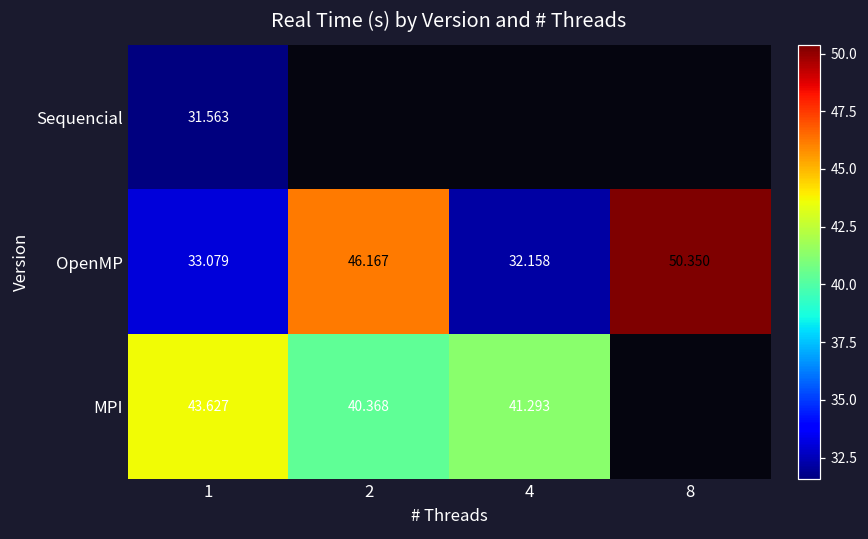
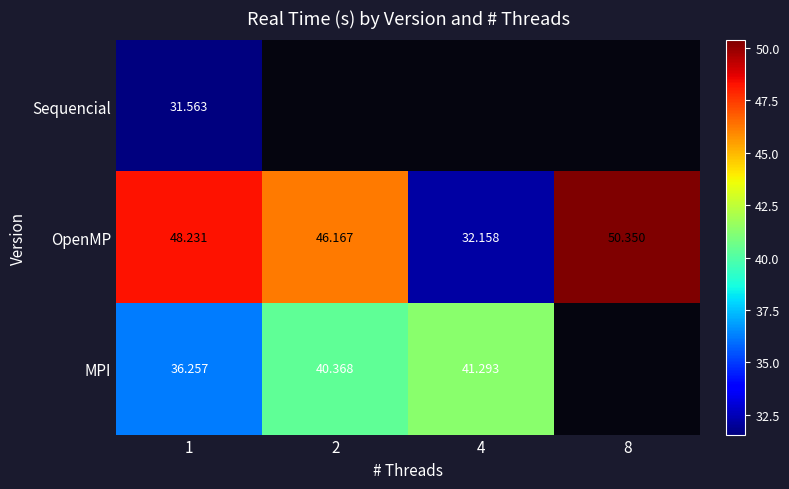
  {
    "Sequencial": {
      "1": 31.563
    },
    "OpenMP": {
-     "1": 33.079,
+     "1": 48.231,
      "2": 46.167,
      "4": 32.158,
      "8": 50.350
    },
    "MPI": {
-     "1": 43.627,
+     "1": 36.257,
      "2": 40.368,
      "4": 41.293
    }
  }
